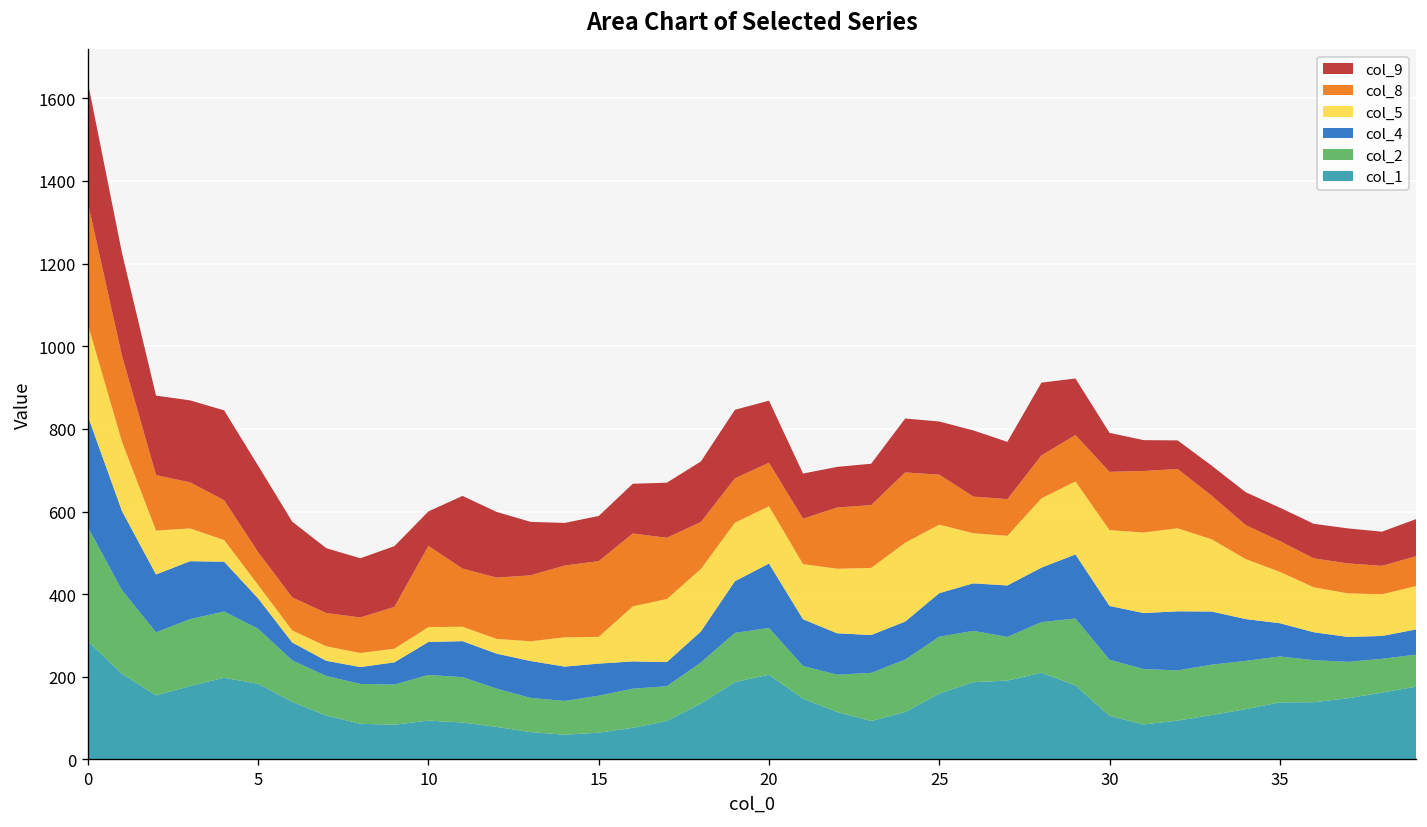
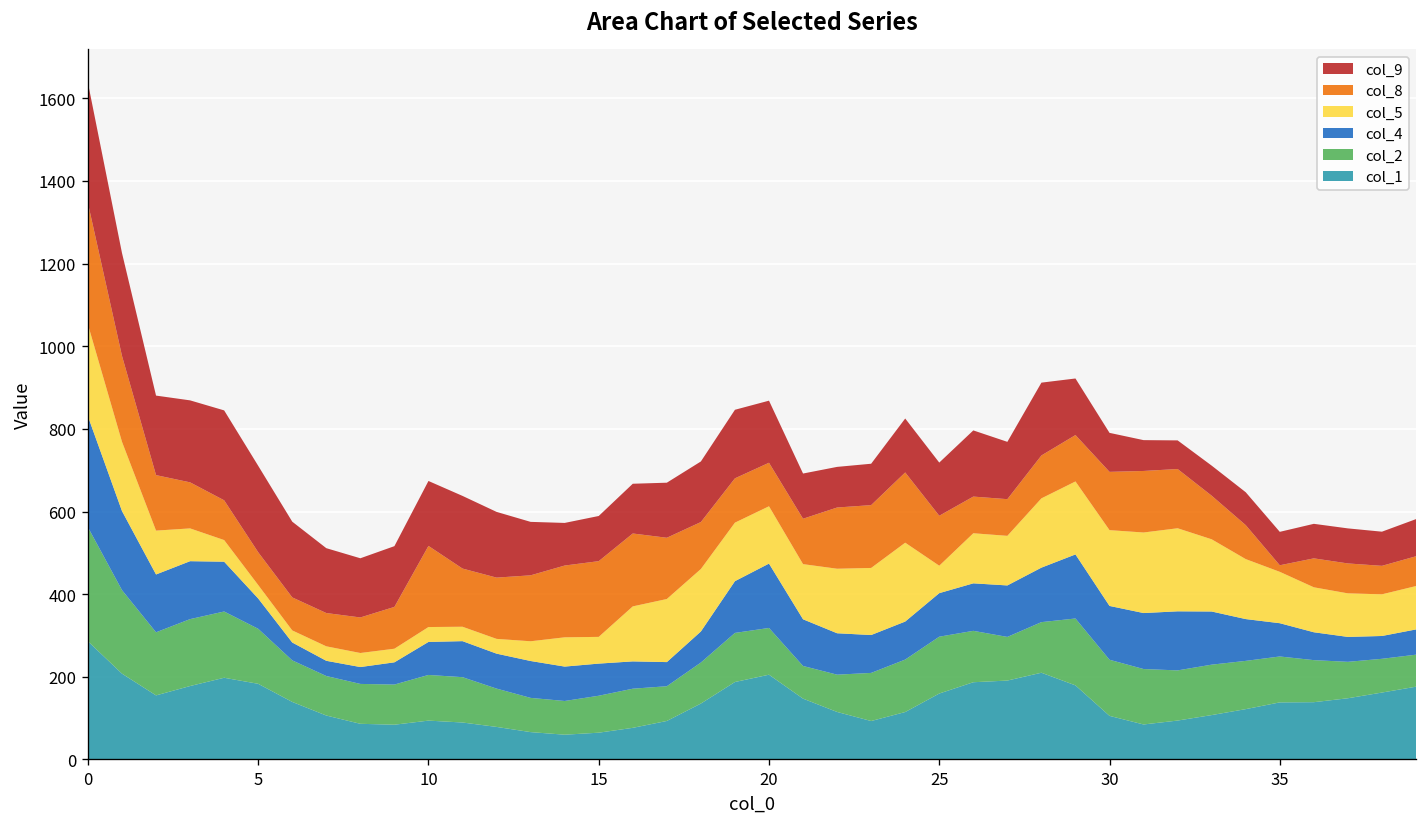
  {
    "col_2": {
      "0": 280,
      "5": 130,
      "10": 110,
      "15": 90,
      "20": 110,
      "25": 140,
      "30": 140,
      "35": 110
    },
    "col_5": {
      "0": 220,
      "5": 30,
      "10": 40,
      "15": 60,
      "20": 140,
-     "25": 170,
+     "25": 70,
      "30": 180,
      "35": 120
    },
    "col_8": {
      "0": 290,
      "5": 80,
      "10": 200,
      "15": 180,
      "20": 110,
      "25": 120,
      "30": 140,
-     "35": 70
+     "35": 20
    },
    "col_9": {
      "0": 290,
      "5": 210,
-     "10": 80,
+     "10": 160,
      "15": 110,
      "20": 150,
      "25": 130,
      "30": 90,
      "35": 80
    }
  }
